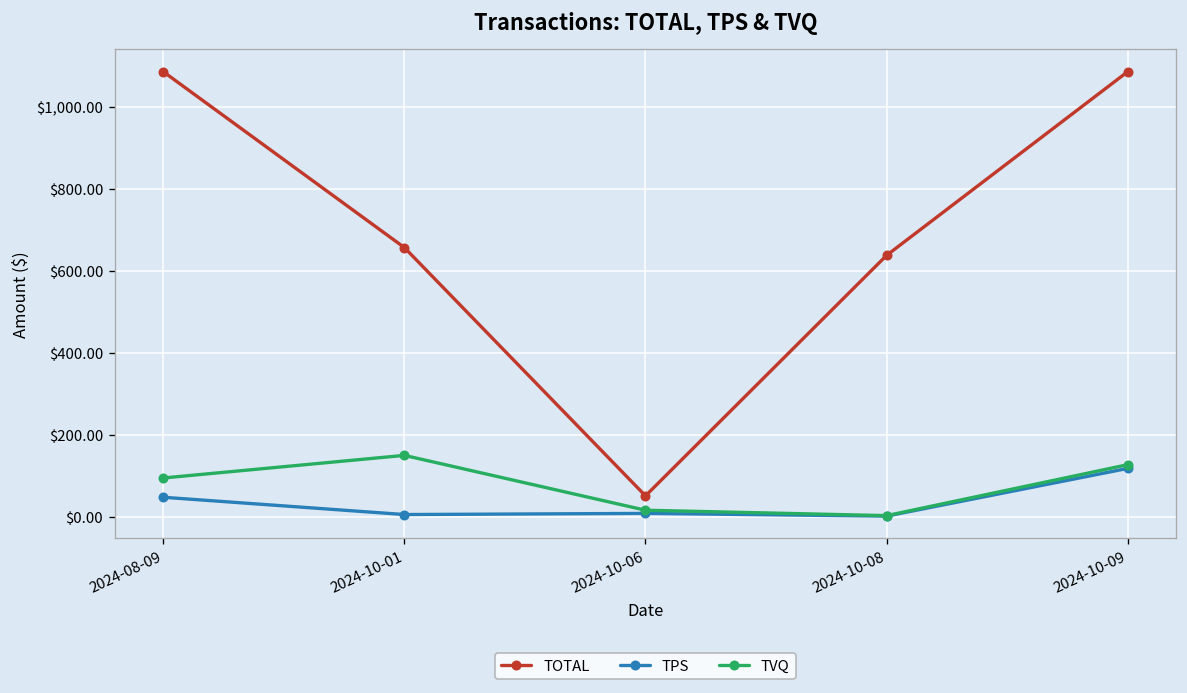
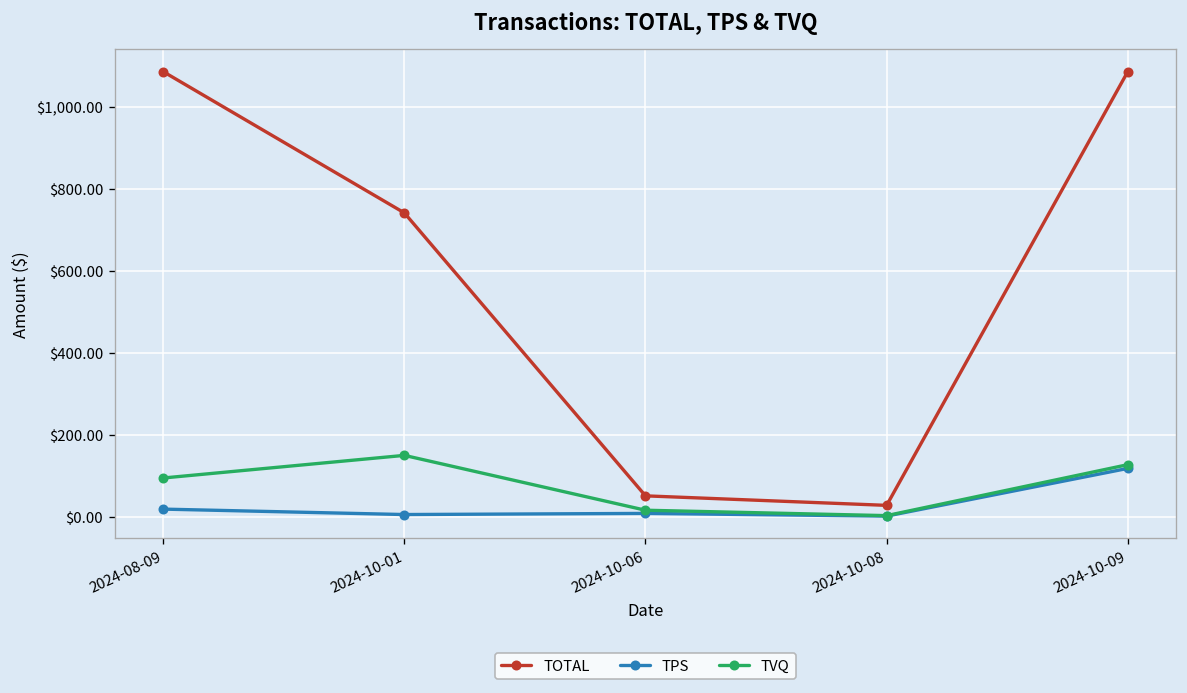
  {
    "TOTAL": {
      "2024-08-09": "$1,090",
-     "2024-10-01": "$660",
+     "2024-10-01": "$740",
      "2024-10-06": "$50",
-     "2024-10-08": "$640",
+     "2024-10-08": "$30",
      "2024-10-09": "$1,090"
    },
    "TPS": {
-     "2024-08-09": "$50",
+     "2024-08-09": "$20",
      "2024-10-01": "$10",
      "2024-10-06": "$10",
      "2024-10-09": "$120"
    },
    "TVQ": {
      "2024-08-09": "$90",
      "2024-10-01": "$150",
      "2024-10-06": "$20",
      "2024-10-09": "$130"
    }
  }
